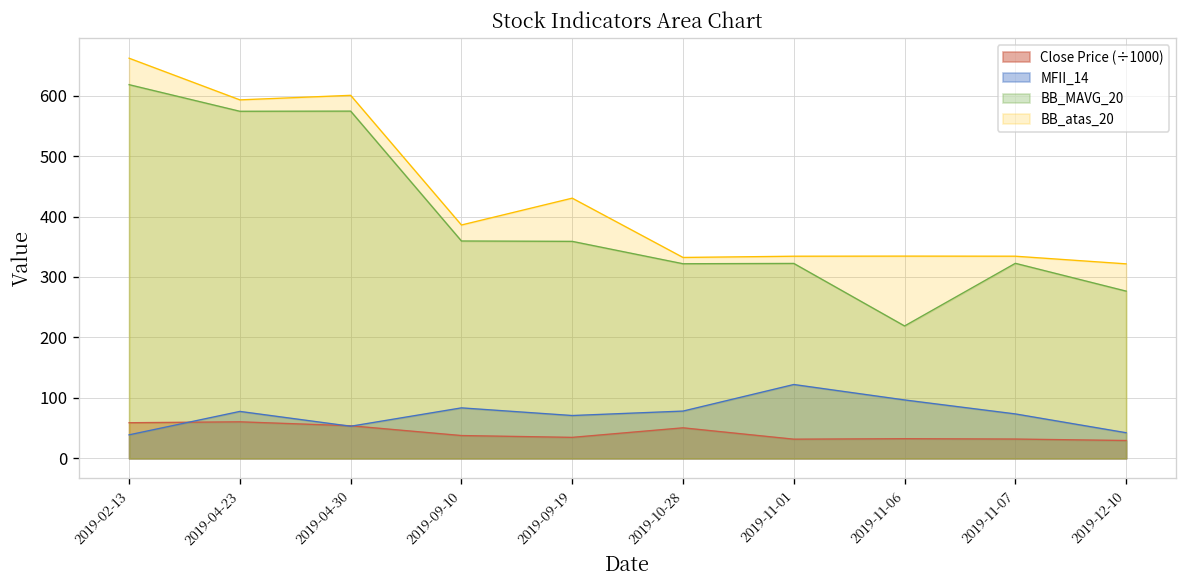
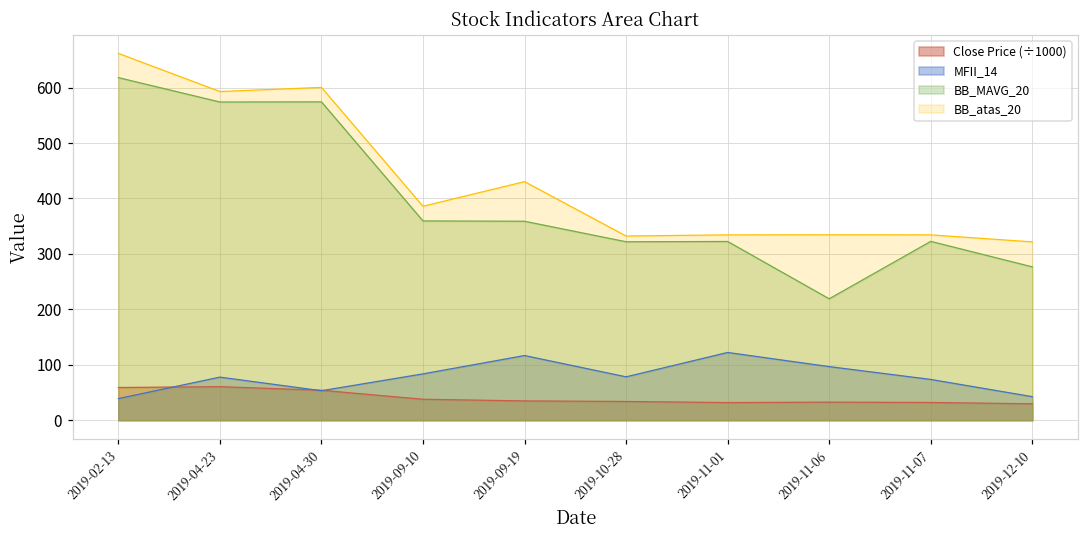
  {
    "Close Price (÷1000)": {
      "2019-02-13": 60,
      "2019-04-23": 60,
      "2019-09-10": 40,
      "2019-09-19": 30,
-     "2019-10-28": 50,
+     "2019-10-28": 30,
      "2019-11-01": 30,
      "2019-11-06": 30,
      "2019-11-07": 30,
      "2019-12-10": 30
    },
    "MFII_14": {
      "2019-02-13": 40,
      "2019-04-23": 80,
      "2019-09-10": 80,
-     "2019-09-19": 70,
+     "2019-09-19": 120,
      "2019-10-28": 80,
      "2019-11-01": 120,
      "2019-11-06": 100,
      "2019-11-07": 70,
      "2019-12-10": 40
    },
    "BB_MAVG_20": {
      "2019-02-13": 620,
      "2019-04-23": 570,
      "2019-04-30": 570,
      "2019-09-10": 360,
      "2019-09-19": 360,
      "2019-10-28": 320,
      "2019-11-01": 320,
      "2019-11-06": 220,
      "2019-11-07": 320,
      "2019-12-10": 280
    },
    "BB_atas_20": {
      "2019-02-13": 660,
      "2019-04-23": 590,
      "2019-04-30": 600,
      "2019-09-10": 390,
      "2019-09-19": 430,
      "2019-10-28": 330,
      "2019-11-01": 330,
      "2019-11-06": 330,
      "2019-11-07": 330,
      "2019-12-10": 320
    }
  }
